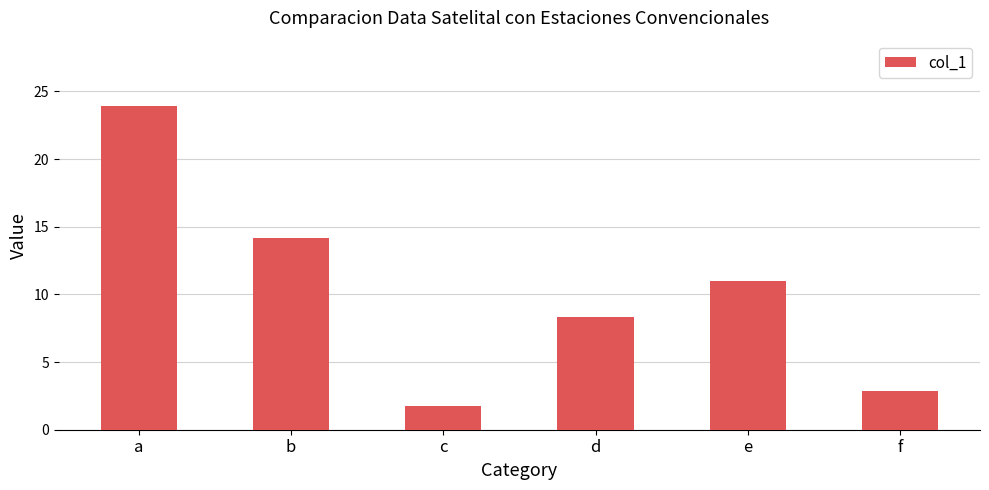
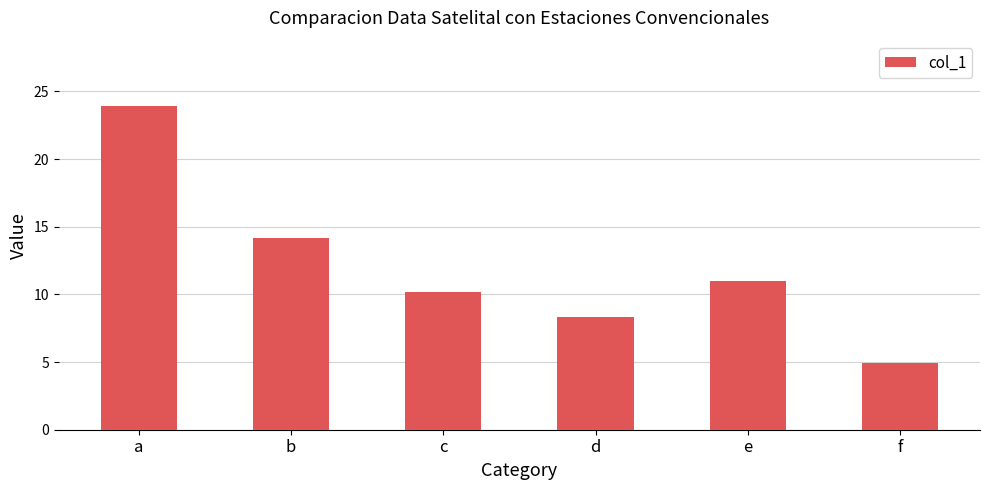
  {
    "a": 24.0,
    "b": 14.2,
-   "c": 1.8,
+   "c": 10.2,
    "d": 8.3,
    "e": 11.0,
-   "f": 2.8
+   "f": 5.0
  }
